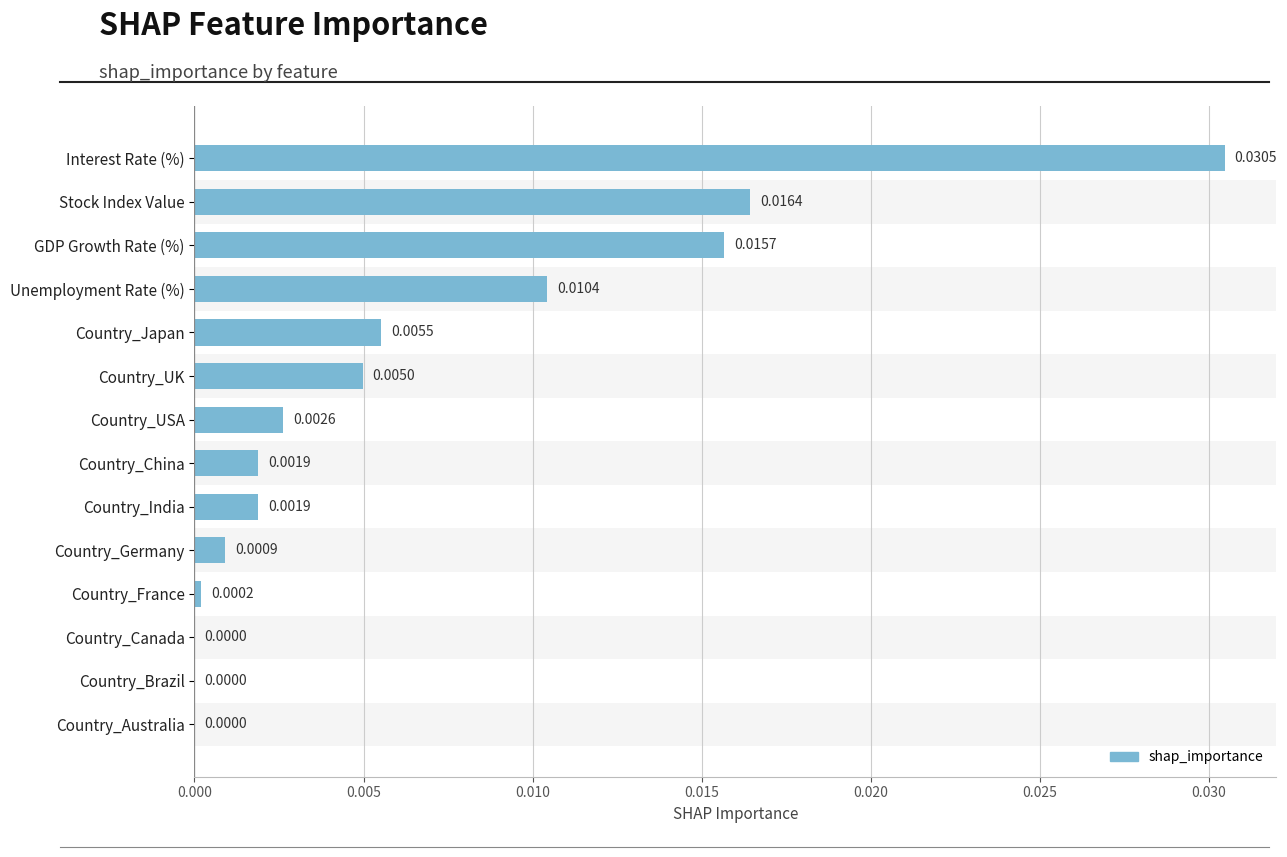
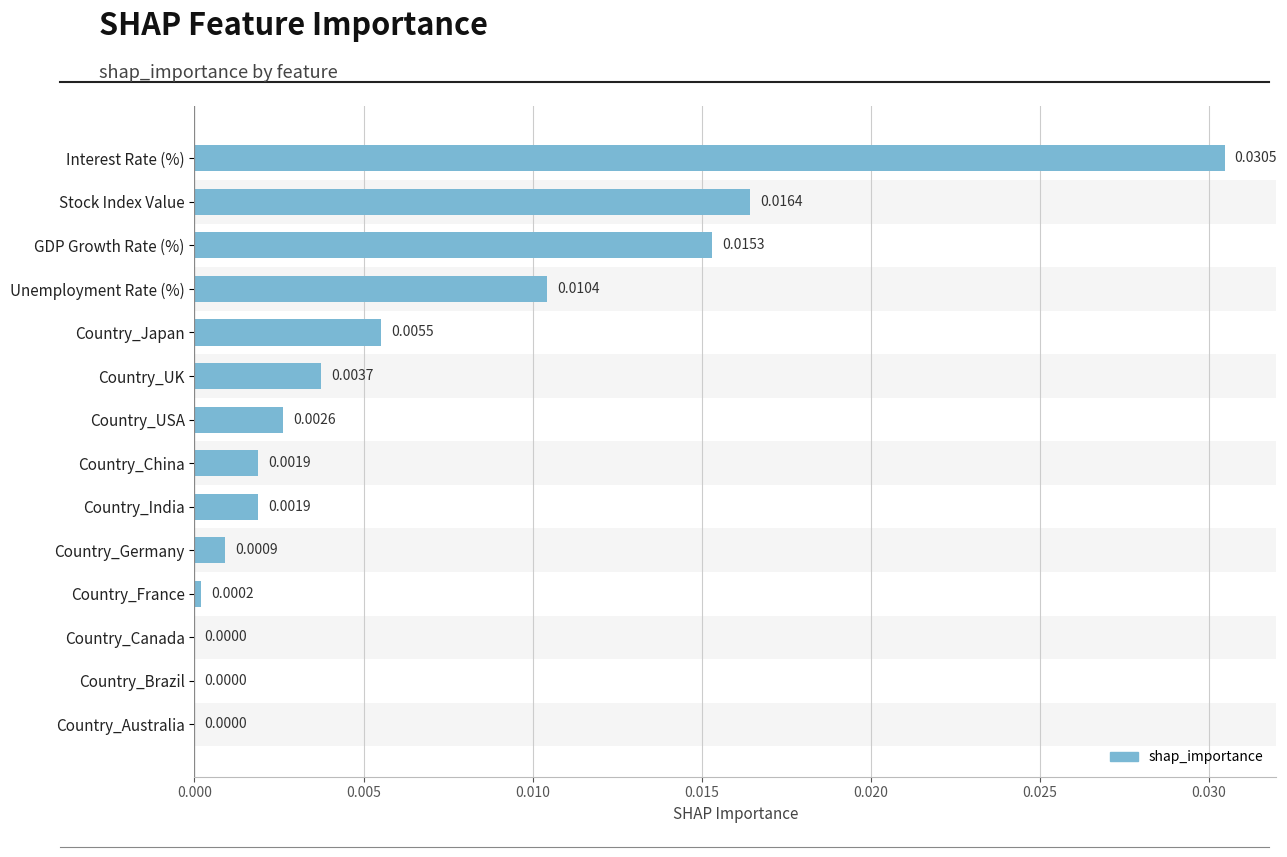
  {
    "Interest Rate (%)": 0.0305,
    "Stock Index Value": 0.0164,
-   "GDP Growth Rate (%)": 0.0157,
+   "GDP Growth Rate (%)": 0.0153,
    "Unemployment Rate (%)": 0.0104,
    "Country_Japan": 0.0055,
-   "Country_UK": 0.0050,
+   "Country_UK": 0.0037,
    "Country_USA": 0.0026,
    "Country_China": 0.0019,
    "Country_India": 0.0019,
    "Country_Germany": 0.0009,
    "Country_France": 0.0002,
    "Country_Canada": 0.0000,
    "Country_Brazil": 0.0000,
    "Country_Australia": 0.0000
  }
